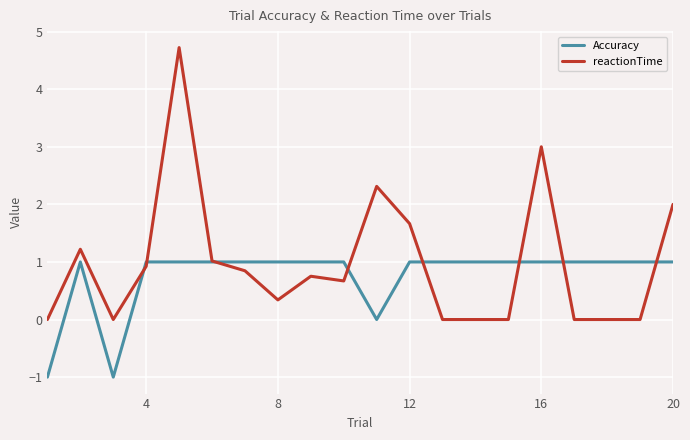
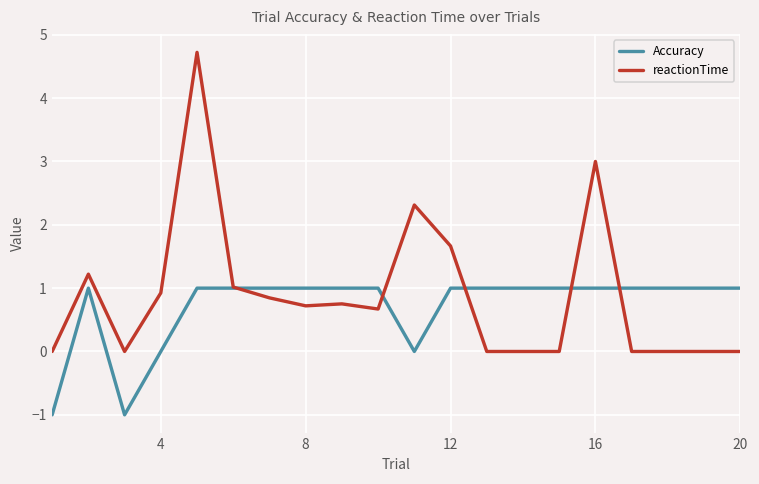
  {
    "Accuracy": {
-     "4": 1,
+     "4": 0,
      "8": 1,
      "12": 1,
      "16": 1,
      "20": 1
    },
    "reactionTime": {
      "4": 0.9,
-     "8": 0.3,
+     "8": 0.7,
      "12": 1.7,
      "16": 3.0,
-     "20": 2
+     "20": 0
    }
  }
